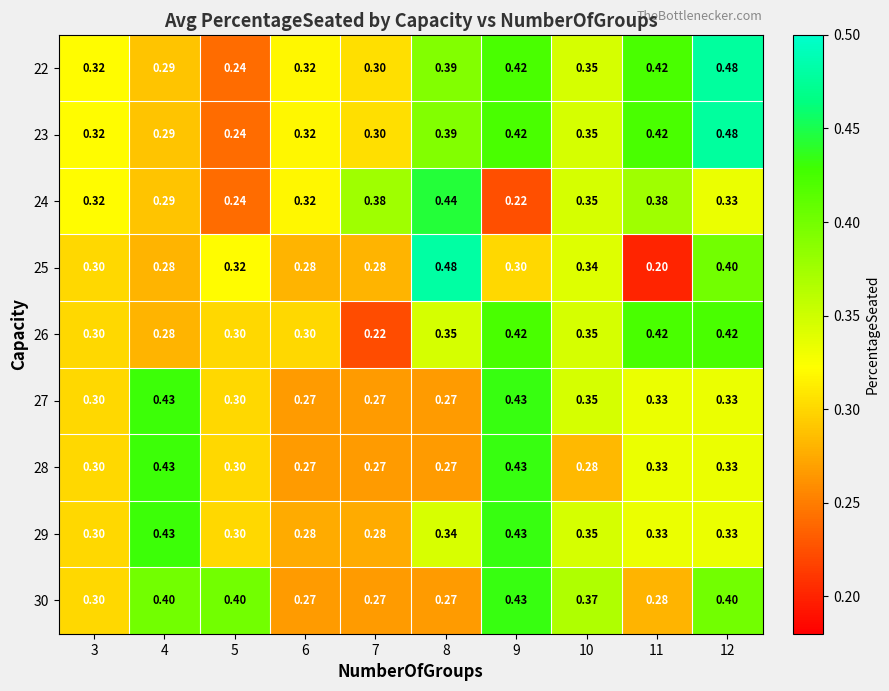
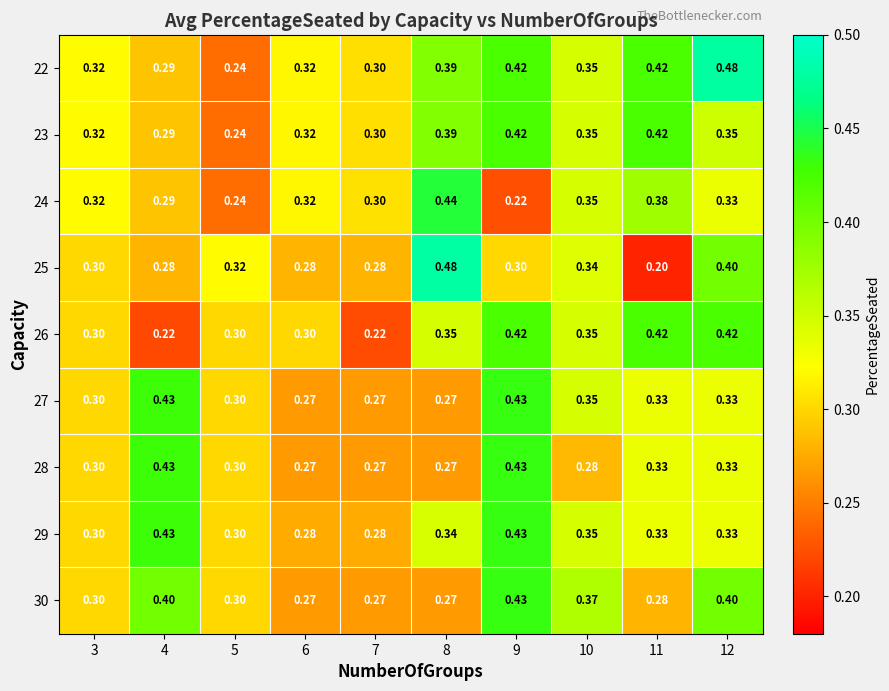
  {
    "22": {
      "3": 0.32,
      "4": 0.29,
      "5": 0.24,
      "6": 0.32,
      "7": 0.30,
      "8": 0.39,
      "9": 0.42,
      "10": 0.35,
      "11": 0.42,
      "12": 0.48
    },
    "23": {
      "3": 0.32,
      "4": 0.29,
      "5": 0.24,
      "6": 0.32,
      "7": 0.30,
      "8": 0.39,
      "9": 0.42,
      "10": 0.35,
      "11": 0.42,
-     "12": 0.48
+     "12": 0.35
    },
    "24": {
      "3": 0.32,
      "4": 0.29,
      "5": 0.24,
      "6": 0.32,
-     "7": 0.38,
+     "7": 0.30,
      "8": 0.44,
      "9": 0.22,
      "10": 0.35,
      "11": 0.38,
      "12": 0.33
    },
    "25": {
      "3": 0.30,
      "4": 0.28,
      "5": 0.32,
      "6": 0.28,
      "7": 0.28,
      "8": 0.48,
      "9": 0.30,
      "10": 0.34,
      "11": 0.20,
      "12": 0.40
    },
    "26": {
      "3": 0.30,
-     "4": 0.28,
+     "4": 0.22,
      "5": 0.30,
      "6": 0.30,
      "7": 0.22,
      "8": 0.35,
      "9": 0.42,
      "10": 0.35,
      "11": 0.42,
      "12": 0.42
    },
    "27": {
      "3": 0.30,
      "4": 0.43,
      "5": 0.30,
      "6": 0.27,
      "7": 0.27,
      "8": 0.27,
      "9": 0.43,
      "10": 0.35,
      "11": 0.33,
      "12": 0.33
    },
    "28": {
      "3": 0.30,
      "4": 0.43,
      "5": 0.30,
      "6": 0.27,
      "7": 0.27,
      "8": 0.27,
      "9": 0.43,
      "10": 0.28,
      "11": 0.33,
      "12": 0.33
    },
    "29": {
      "3": 0.30,
      "4": 0.43,
      "5": 0.30,
      "6": 0.28,
      "7": 0.28,
      "8": 0.34,
      "9": 0.43,
      "10": 0.35,
      "11": 0.33,
      "12": 0.33
    },
    "30": {
      "3": 0.30,
      "4": 0.40,
-     "5": 0.40,
+     "5": 0.30,
      "6": 0.27,
      "7": 0.27,
      "8": 0.27,
      "9": 0.43,
      "10": 0.37,
      "11": 0.28,
      "12": 0.40
    }
  }
